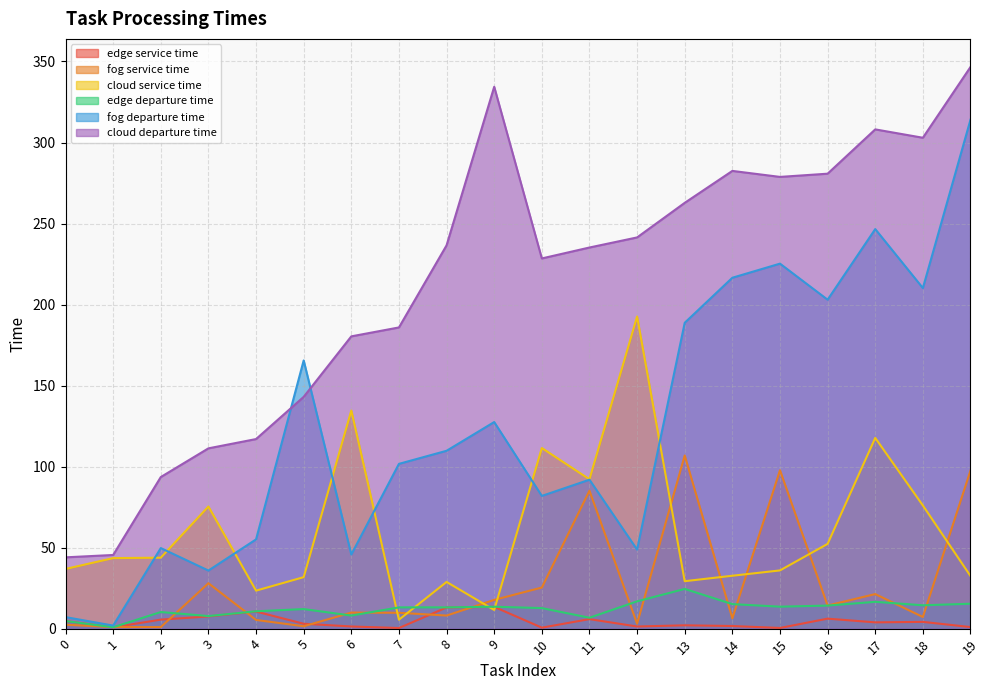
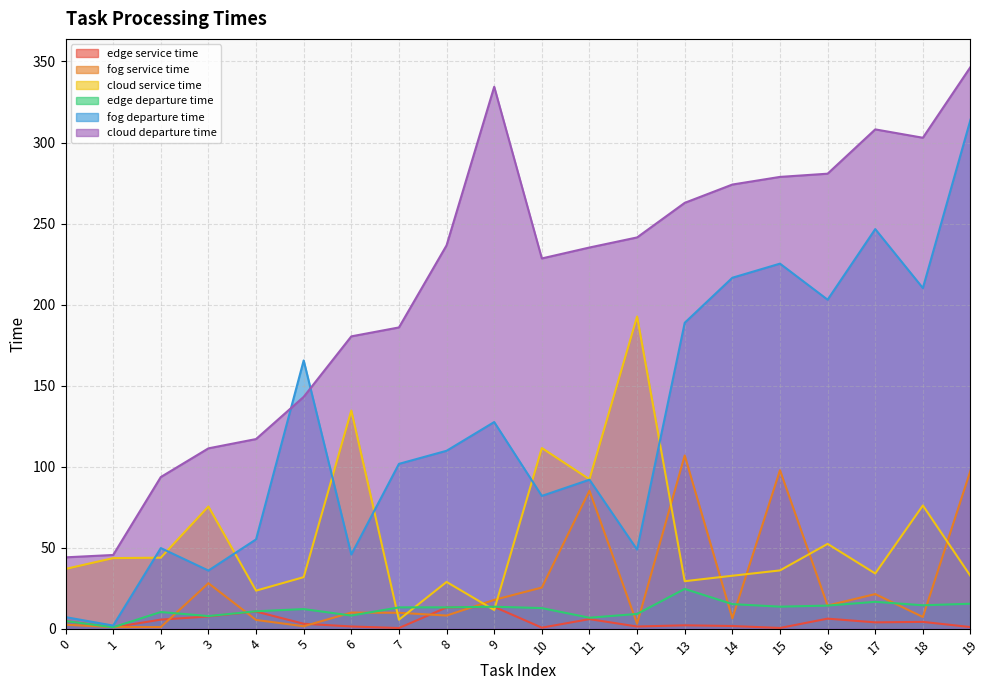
  {
    "cloud service time": {
      "0": 37,
      "1": 44,
      "2": 44,
      "3": 75,
      "4": 23,
      "5": 32,
      "6": 135,
      "7": 6,
      "8": 29,
      "9": 12,
      "10": 111,
      "12": 193,
      "13": 29,
      "14": 33,
      "15": 36,
      "16": 52,
-     "17": 118,
+     "17": 34,
      "18": 76,
      "19": 32
    },
    "edge departure time": {
      "2": 10,
      "5": 12,
      "6": 8,
      "7": 13,
      "10": 13,
-     "12": 17,
+     "12": 9,
      "13": 25,
      "14": 15,
      "15": 14,
      "17": 17,
      "18": 14,
      "19": 15
    },
    "fog departure time": {
      "0": 7,
      "2": 50,
      "3": 36,
      "4": 55,
      "5": 166,
      "6": 46,
      "7": 102,
      "8": 110,
      "9": 127,
      "10": 82,
      "12": 49,
      "13": 189,
      "14": 217,
      "15": 225,
      "16": 203,
      "17": 247,
      "18": 210,
      "19": 314
    },
    "cloud departure time": {
      "0": 44,
      "1": 45,
      "2": 94,
      "3": 111,
      "4": 117,
      "5": 143,
      "6": 180,
      "7": 186,
      "8": 237,
      "9": 334,
      "10": 228,
      "11": 235,
      "12": 241,
      "13": 263,
-     "14": 282,
+     "14": 274,
      "15": 279,
      "16": 281,
      "17": 308,
      "18": 303,
      "19": 347
    }
  }
